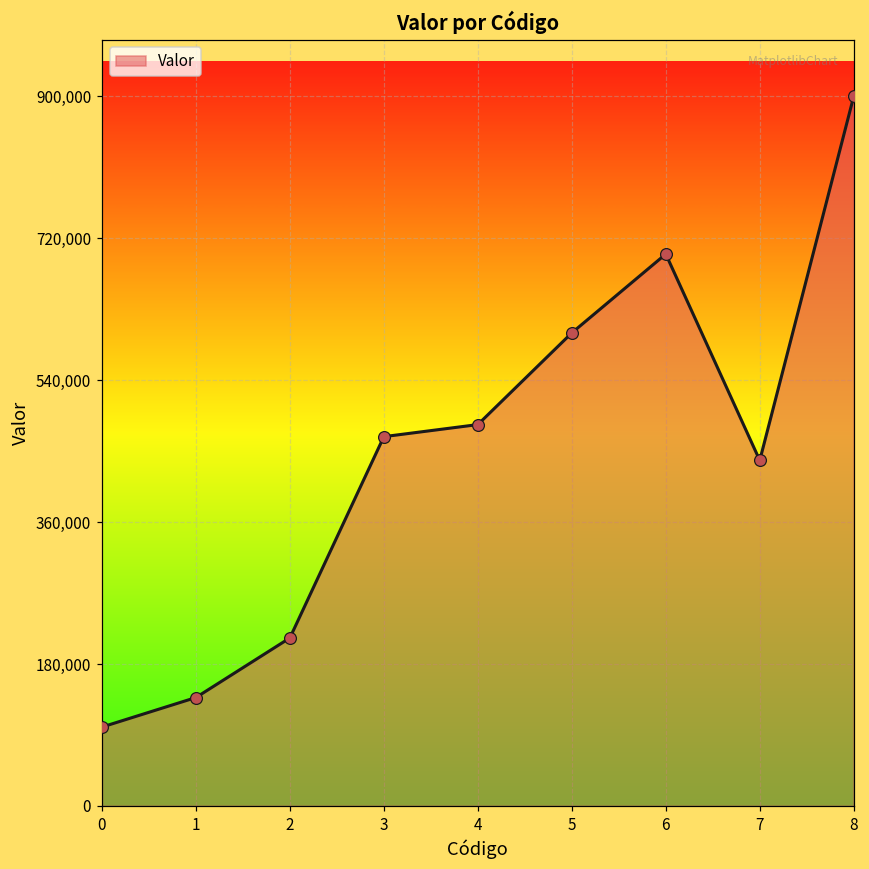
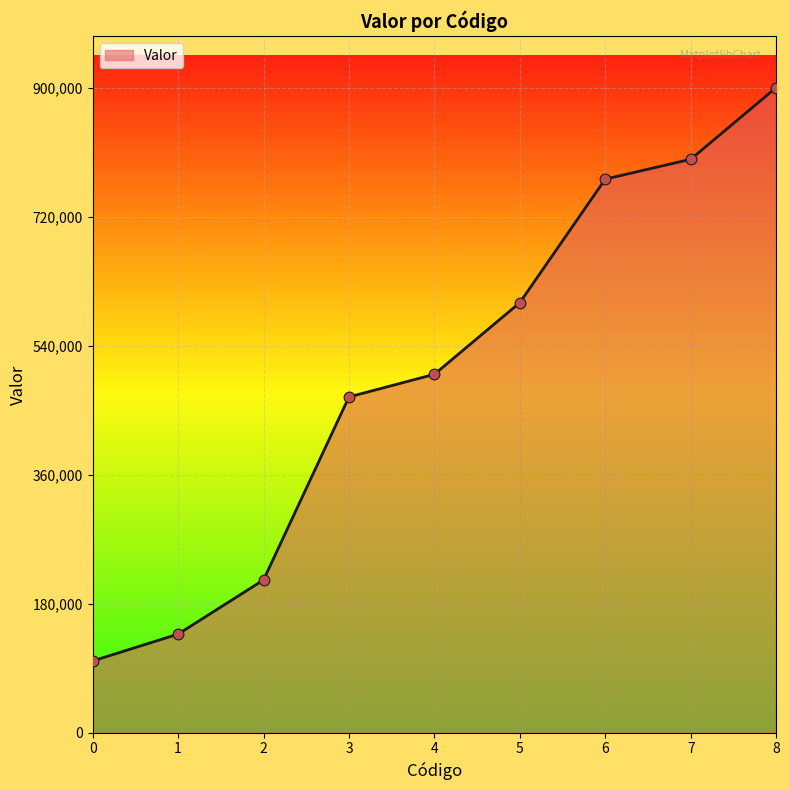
  {
    "0": "100,000",
    "1": "140,000",
    "2": "210,000",
    "3": "470,000",
-   "4": "480,000",
+   "4": "500,000",
    "5": "600,000",
-   "6": "700,000",
-   "7": "440,000",
+   "6": "770,000",
+   "7": "800,000",
    "8": "900,000"
  }
